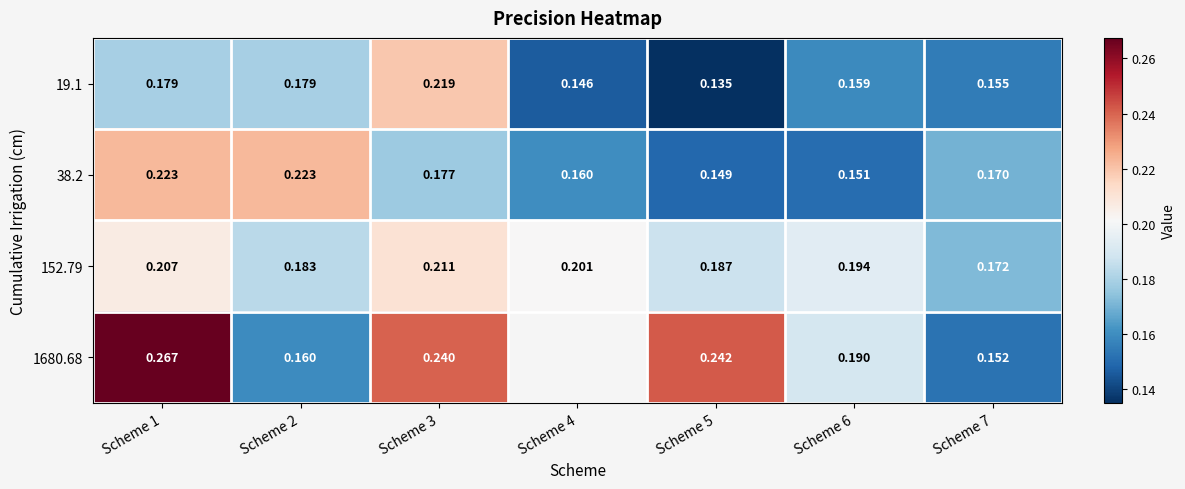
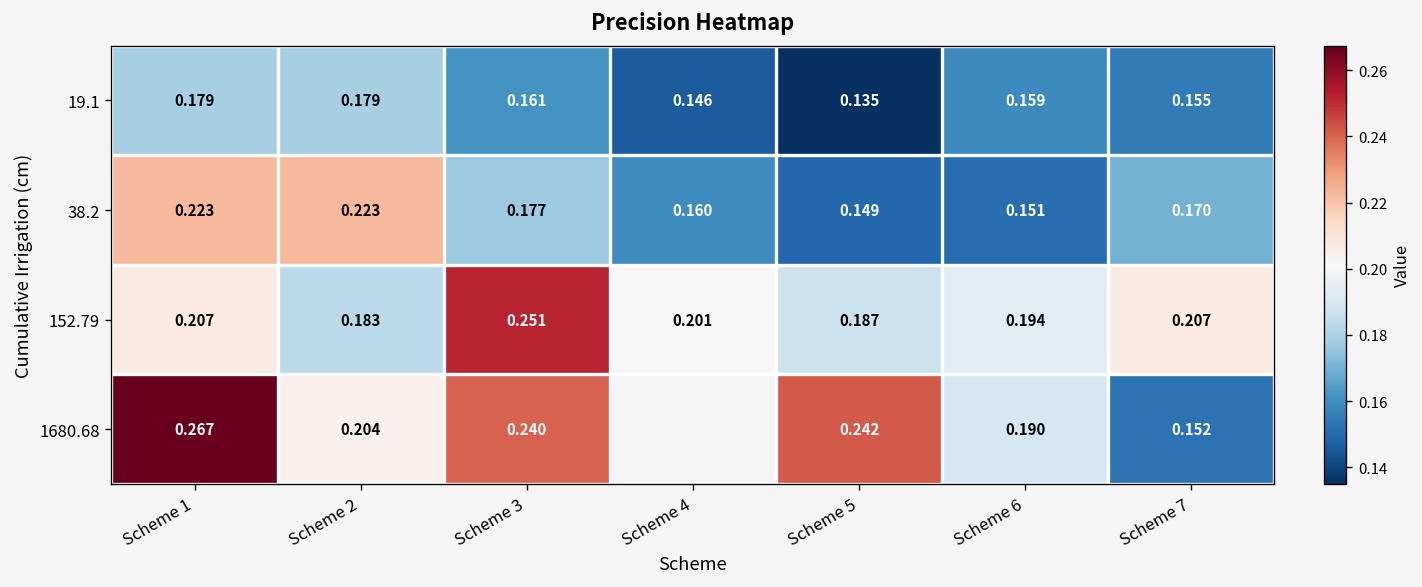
  {
    "19.1": {
      "Scheme 1": 0.179,
      "Scheme 2": 0.179,
-     "Scheme 3": 0.219,
+     "Scheme 3": 0.161,
      "Scheme 4": 0.146,
      "Scheme 5": 0.135,
      "Scheme 6": 0.159,
      "Scheme 7": 0.155
    },
    "38.2": {
      "Scheme 1": 0.223,
      "Scheme 2": 0.223,
      "Scheme 3": 0.177,
      "Scheme 4": 0.160,
      "Scheme 5": 0.149,
      "Scheme 6": 0.151,
      "Scheme 7": 0.170
    },
    "152.79": {
      "Scheme 1": 0.207,
      "Scheme 2": 0.183,
-     "Scheme 3": 0.211,
+     "Scheme 3": 0.251,
      "Scheme 4": 0.201,
      "Scheme 5": 0.187,
      "Scheme 6": 0.194,
-     "Scheme 7": 0.172
+     "Scheme 7": 0.207
    },
    "1680.68": {
      "Scheme 1": 0.267,
-     "Scheme 2": 0.160,
+     "Scheme 2": 0.204,
      "Scheme 3": 0.240,
      "Scheme 5": 0.242,
      "Scheme 6": 0.190,
      "Scheme 7": 0.152
    }
  }
